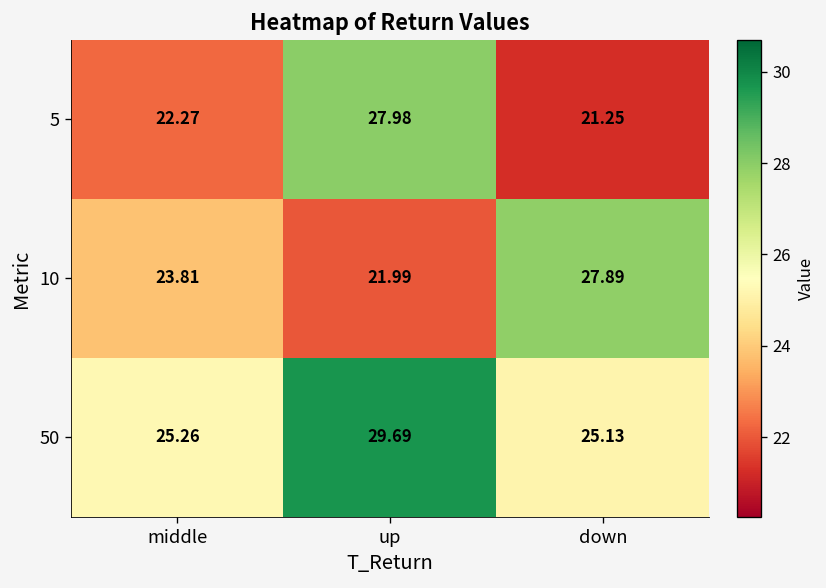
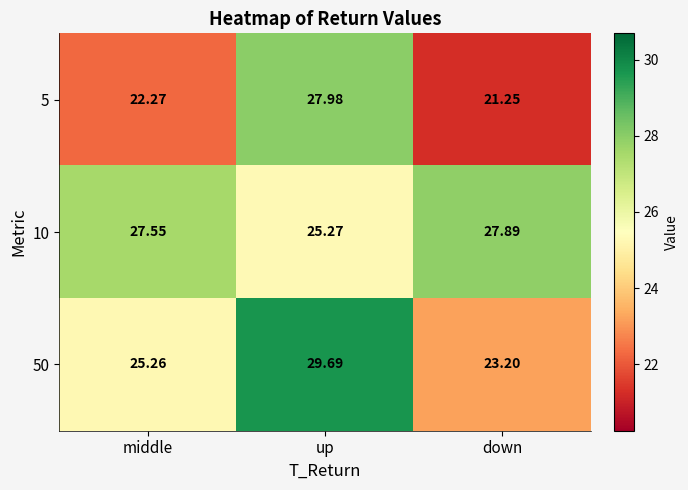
  {
    "5": {
      "middle": 22.27,
      "up": 27.98,
      "down": 21.25
    },
    "10": {
-     "middle": 23.81,
-     "up": 21.99,
+     "middle": 27.55,
+     "up": 25.27,
      "down": 27.89
    },
    "50": {
      "middle": 25.26,
      "up": 29.69,
-     "down": 25.13
+     "down": 23.20
    }
  }
